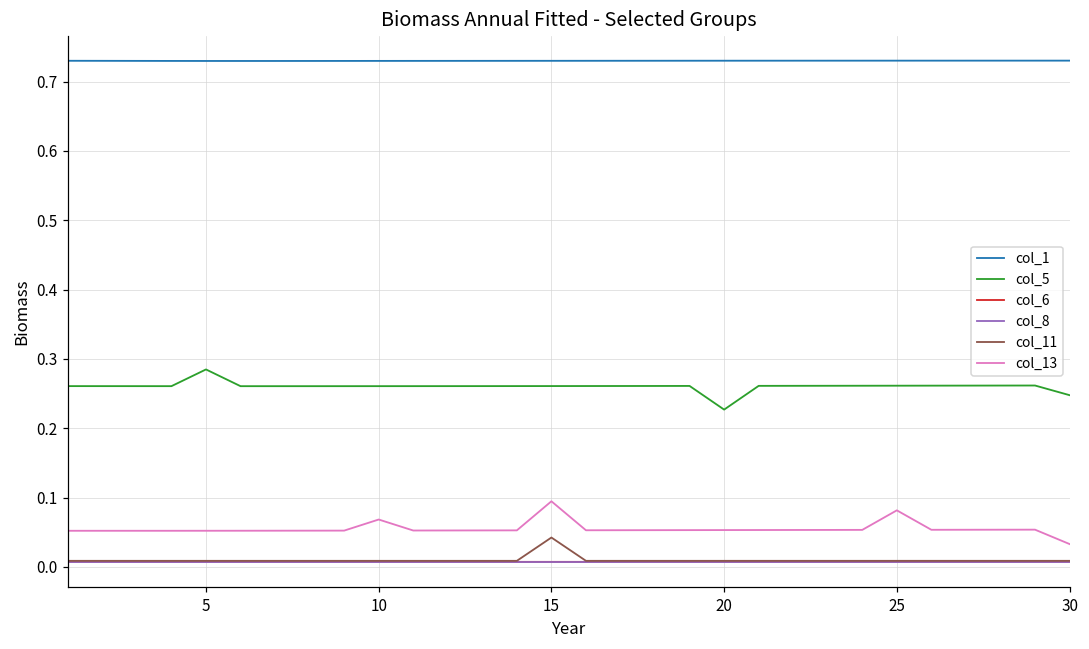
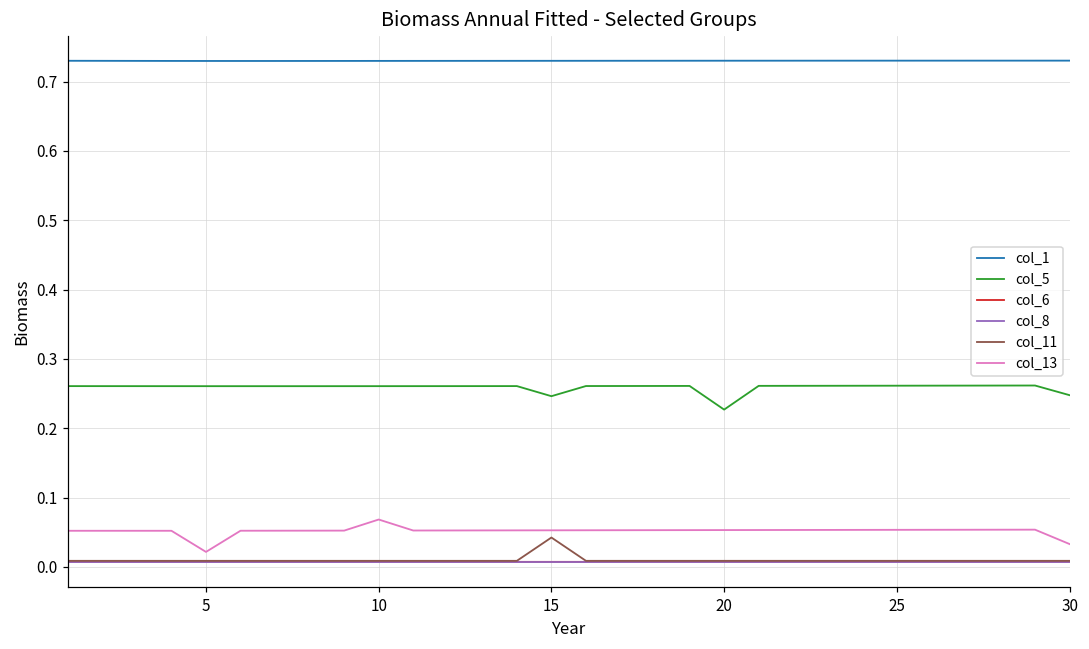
  {
    "col_1": {
      "5": 0.73,
      "10": 0.73,
      "15": 0.73,
      "20": 0.73,
      "25": 0.73,
      "30": 0.73
    },
    "col_5": {
-     "5": 0.28,
+     "5": 0.26,
      "10": 0.26,
-     "15": 0.26,
+     "15": 0.25,
      "20": 0.23,
      "25": 0.26,
      "30": 0.25
    },
    "col_8": {
      "15": 0.01
    },
    "col_11": {
      "15": 0.04
    },
    "col_13": {
-     "5": 0.05,
+     "5": 0.02,
      "10": 0.07,
-     "15": 0.09,
+     "15": 0.05,
      "20": 0.05,
-     "25": 0.08,
+     "25": 0.05,
      "30": 0.03
    }
  }
